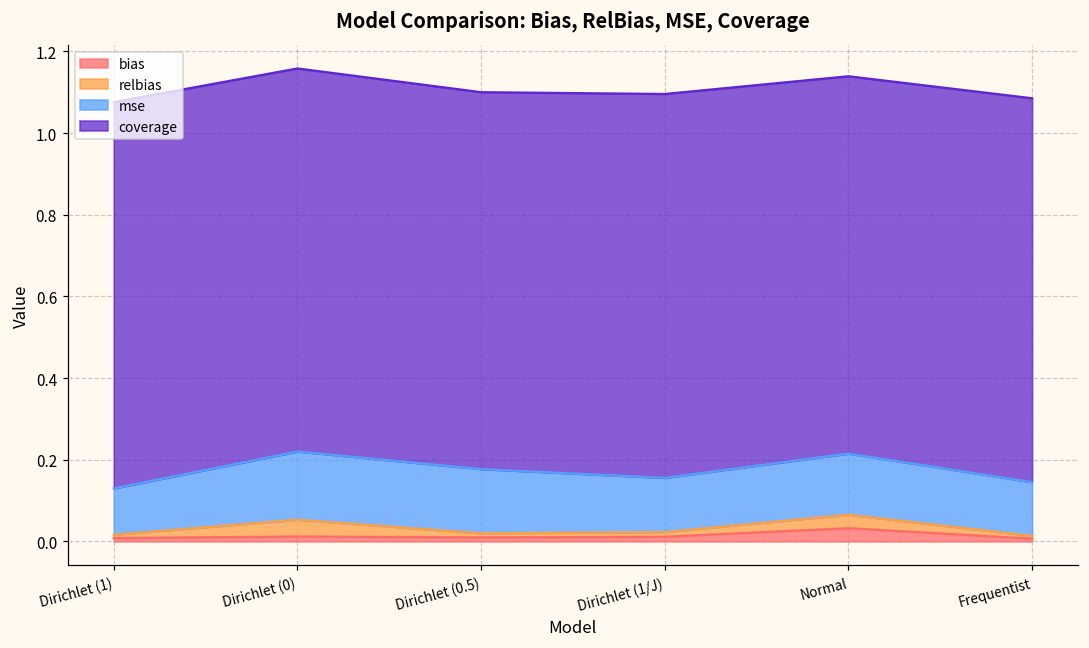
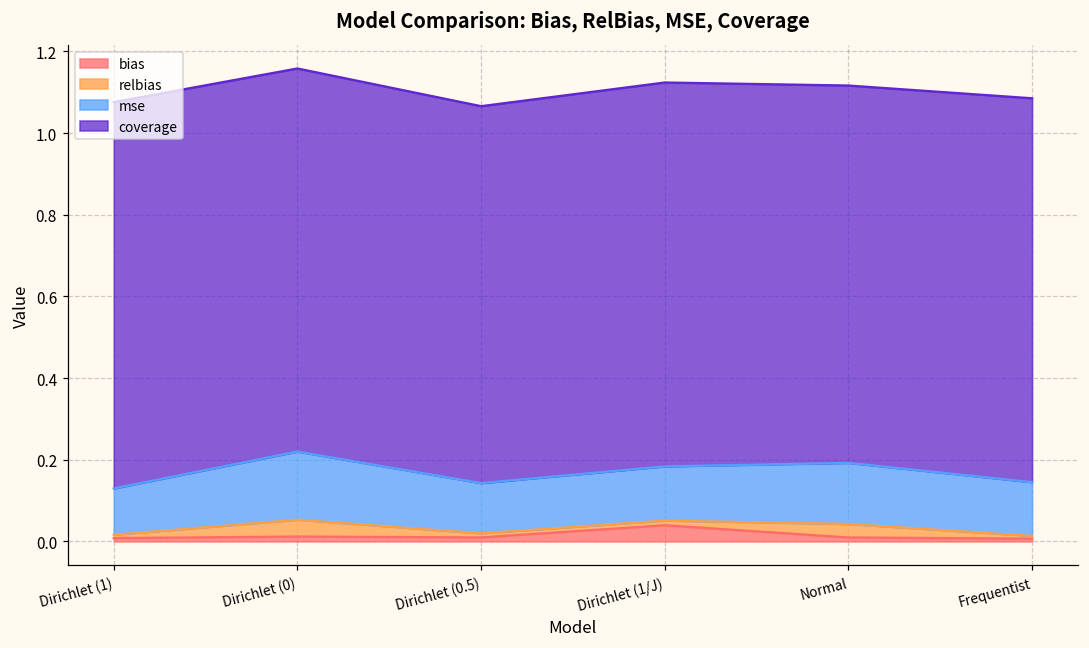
  {
    "bias": {
      "Dirichlet (1)": 0.01,
      "Dirichlet (0)": 0.01,
      "Dirichlet (0.5)": 0.01,
-     "Dirichlet (1/J)": 0.01,
-     "Normal": 0.03
+     "Dirichlet (1/J)": 0.04,
+     "Normal": 0.01
    },
    "relbias": {
      "Dirichlet (1)": 0.01,
      "Dirichlet (0)": 0.04,
      "Dirichlet (0.5)": 0.01,
      "Dirichlet (1/J)": 0.01,
      "Normal": 0.03
    },
    "mse": {
      "Dirichlet (1)": 0.11,
      "Dirichlet (0)": 0.17,
-     "Dirichlet (0.5)": 0.16,
+     "Dirichlet (0.5)": 0.12,
      "Dirichlet (1/J)": 0.13,
      "Normal": 0.15,
      "Frequentist": 0.13
    },
    "coverage": {
      "Dirichlet (0)": 0.94,
      "Dirichlet (0.5)": 0.92,
      "Dirichlet (1/J)": 0.94,
      "Normal": 0.92,
      "Frequentist": 0.94
    }
  }
